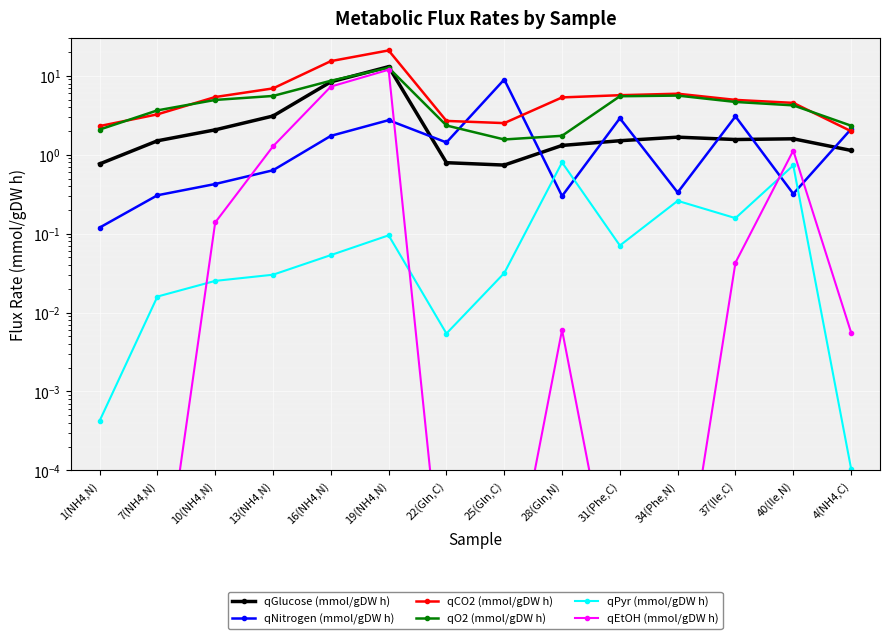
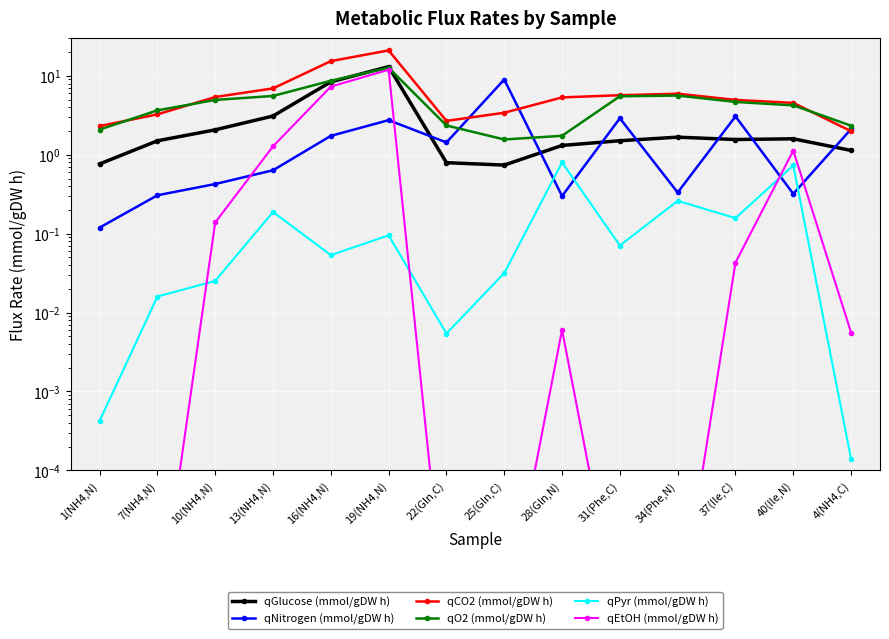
  {
    "qGlucose (mmol/gDW h)": {
      "1(NH4,N)": 0.8,
      "7(NH4,N)": 1.5,
      "10(NH4,N)": 2.1,
      "13(NH4,N)": 3.1,
      "22(Gln,C)": 0.8,
      "25(Gln,C)": 0.7,
      "28(Gln,N)": 1.3,
      "31(Phe,C)": 1.5,
      "34(Phe,N)": 1.7,
      "37(Ile,C)": 1.6,
      "40(Ile,N)": 1.6,
      "4(NH4,C)": 1.1
    },
    "qNitrogen (mmol/gDW h)": {
      "1(NH4,N)": 0.12,
      "7(NH4,N)": 0.31,
      "10(NH4,N)": 0.4,
      "13(NH4,N)": 0.6,
      "16(NH4,N)": 1.7,
      "19(NH4,N)": 2.7,
      "22(Gln,C)": 1.4,
      "25(Gln,C)": 9,
      "28(Gln,N)": 0.30,
      "31(Phe,C)": 2.9,
      "34(Phe,N)": 0.33,
      "37(Ile,C)": 3.1,
      "40(Ile,N)": 0.32
    },
    "qCO2 (mmol/gDW h)": {
      "1(NH4,N)": 2.3,
      "7(NH4,N)": 3.3,
      "10(NH4,N)": 5,
      "13(NH4,N)": 7,
      "16(NH4,N)": 15,
      "19(NH4,N)": 21,
      "22(Gln,C)": 2.7,
-     "25(Gln,C)": 2.5,
+     "25(Gln,C)": 3.4,
      "28(Gln,N)": 5
    },
    "qO2 (mmol/gDW h)": {
      "1(NH4,N)": 2.1,
      "7(NH4,N)": 4,
      "10(NH4,N)": 5,
      "13(NH4,N)": 6,
      "22(Gln,C)": 2.4,
      "25(Gln,C)": 1.6,
      "28(Gln,N)": 1.7,
      "4(NH4,C)": 2.3
    },
    "qPyr (mmol/gDW h)": {
      "1(NH4,N)": 0.0004,
      "7(NH4,N)": 0.016,
      "10(NH4,N)": 0.025,
-     "13(NH4,N)": 0.030,
+     "13(NH4,N)": 0.19,
      "16(NH4,N)": 0.05,
      "19(NH4,N)": 0.10,
      "22(Gln,C)": 0.005,
      "25(Gln,C)": 0.032,
      "28(Gln,N)": 0.8,
      "31(Phe,C)": 0.07,
      "34(Phe,N)": 0.26,
      "37(Ile,C)": 0.16,
      "40(Ile,N)": 0.7,
-     "4(NH4,C)": 0.00010
+     "4(NH4,C)": 0.00014
    },
    "qEtOH (mmol/gDW h)": {
      "10(NH4,N)": 0.14,
      "13(NH4,N)": 1.3,
      "16(NH4,N)": 7,
      "28(Gln,N)": 0.006,
      "37(Ile,C)": 0.04,
      "40(Ile,N)": 1.1,
      "4(NH4,C)": 0.006
    }
  }
